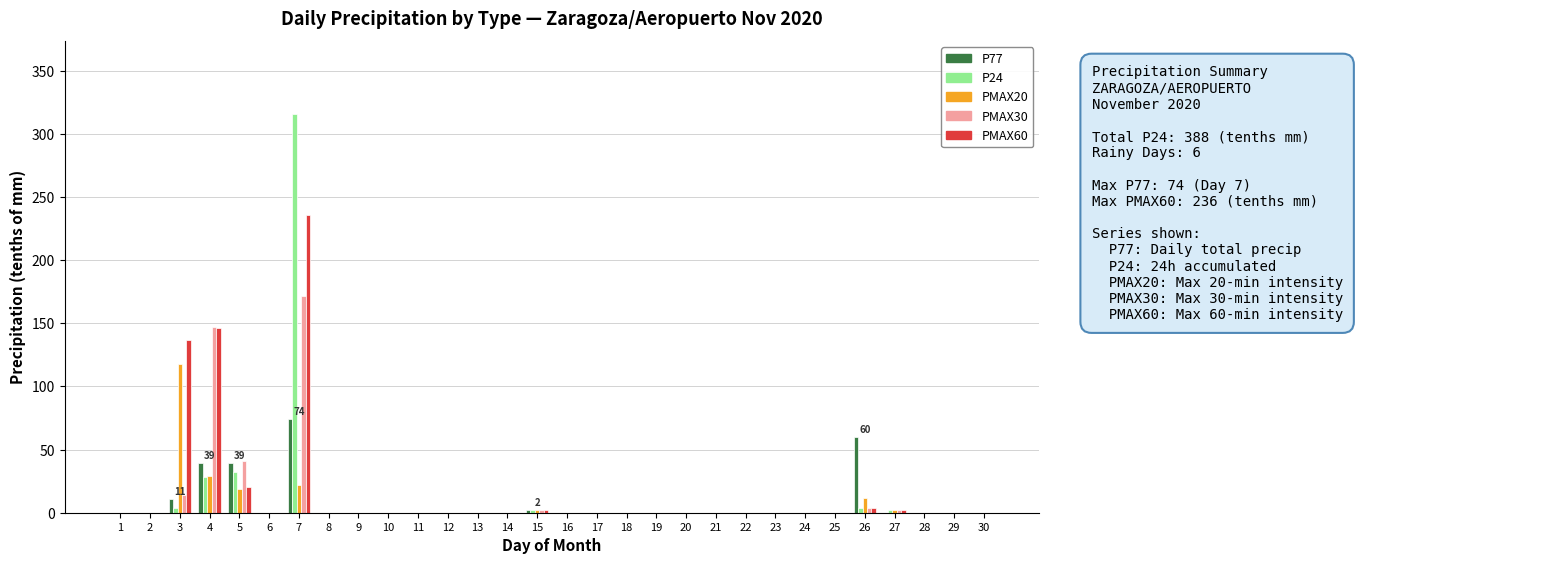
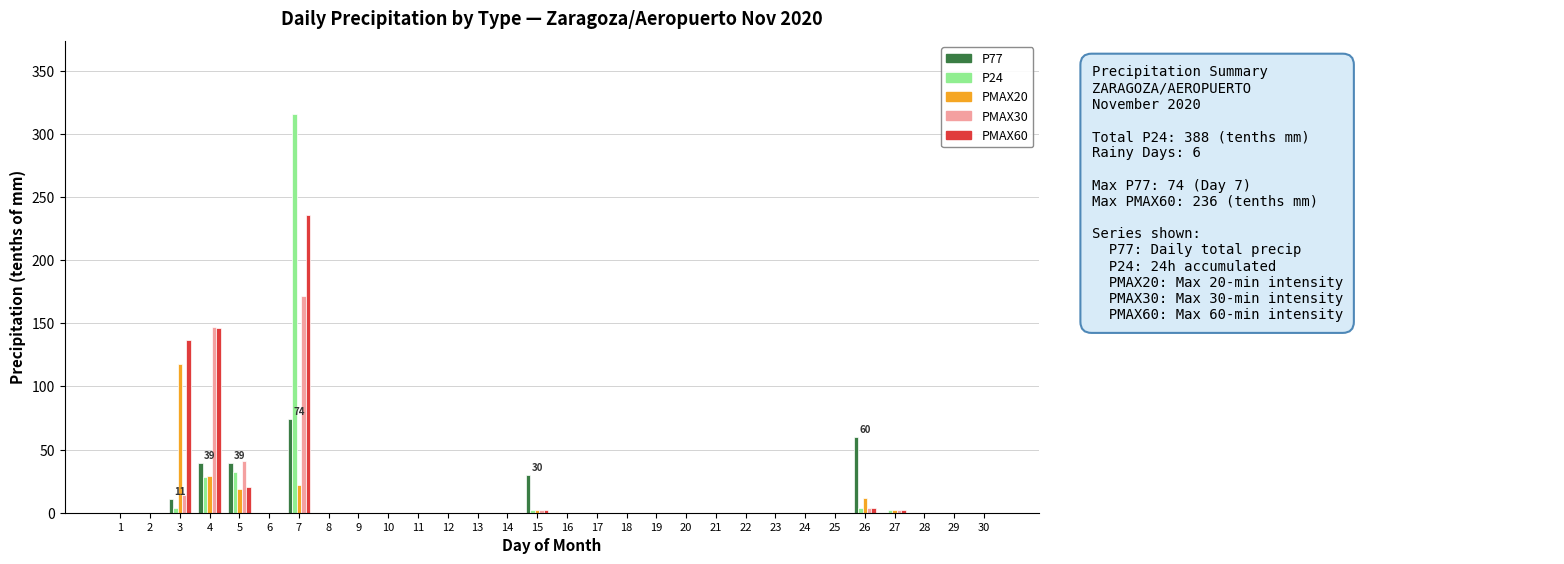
  {
    "P77": {
      "3": 11,
      "4": 39,
      "5": 39,
      "7": 74,
-     "15": 2,
+     "15": 30,
      "26": 60
    },
    "P24": {
      "1": 0,
      "2": 0,
      "3": 4,
      "4": 28,
      "5": 32,
      "6": 0,
      "7": 316,
      "8": 0,
      "9": 0,
      "10": 0,
      "11": 0,
      "12": 0,
      "13": 0,
      "14": 0,
      "15": 2,
      "16": 0,
      "17": 0,
      "18": 0,
      "19": 0,
      "20": 0,
      "21": 0,
      "22": 0,
      "23": 0,
      "24": 0,
      "25": 0,
      "26": 4,
      "27": 2,
      "28": 0,
      "29": 0,
      "30": 0
    },
    "PMAX20": {
      "1": 0,
      "2": 0,
      "4": 29,
      "5": 19,
      "6": 0,
      "7": 22,
      "8": 0,
      "9": 0,
      "10": 0,
      "11": 0,
      "12": 0,
      "13": 0,
      "14": 0,
      "15": 2,
      "16": 0,
      "17": 0,
      "18": 0,
      "19": 0,
      "20": 0,
      "21": 0,
      "22": 0,
      "23": 0,
      "24": 0,
      "25": 0,
      "26": 12,
      "27": 2,
      "28": 0,
      "29": 0,
      "30": 0
    },
    "PMAX30": {
      "1": 0,
      "2": 0,
      "3": 14,
      "4": 147,
      "6": 0,
      "7": 172,
      "8": 0,
      "9": 0,
      "10": 0,
      "11": 0,
      "12": 0,
      "13": 0,
      "14": 0,
      "15": 2,
      "16": 0,
      "17": 0,
      "18": 0,
      "19": 0,
      "20": 0,
      "21": 0,
      "22": 0,
      "23": 0,
      "24": 0,
      "25": 0,
      "26": 4,
      "27": 2,
      "28": 0,
      "29": 0,
      "30": 0
    },
    "PMAX60": {
      "1": 0,
      "2": 0,
      "3": 137,
      "4": 146,
      "5": 20,
      "6": 0,
      "7": 236,
      "8": 0,
      "9": 0,
      "10": 0,
      "11": 0,
      "12": 0,
      "13": 0,
      "14": 0,
      "15": 2,
      "16": 0,
      "17": 0,
      "18": 0,
      "19": 0,
      "20": 0,
      "21": 0,
      "22": 0,
      "23": 0,
      "24": 0,
      "25": 0,
      "26": 4,
      "27": 2,
      "28": 0,
      "29": 0,
      "30": 0
    }
  }
